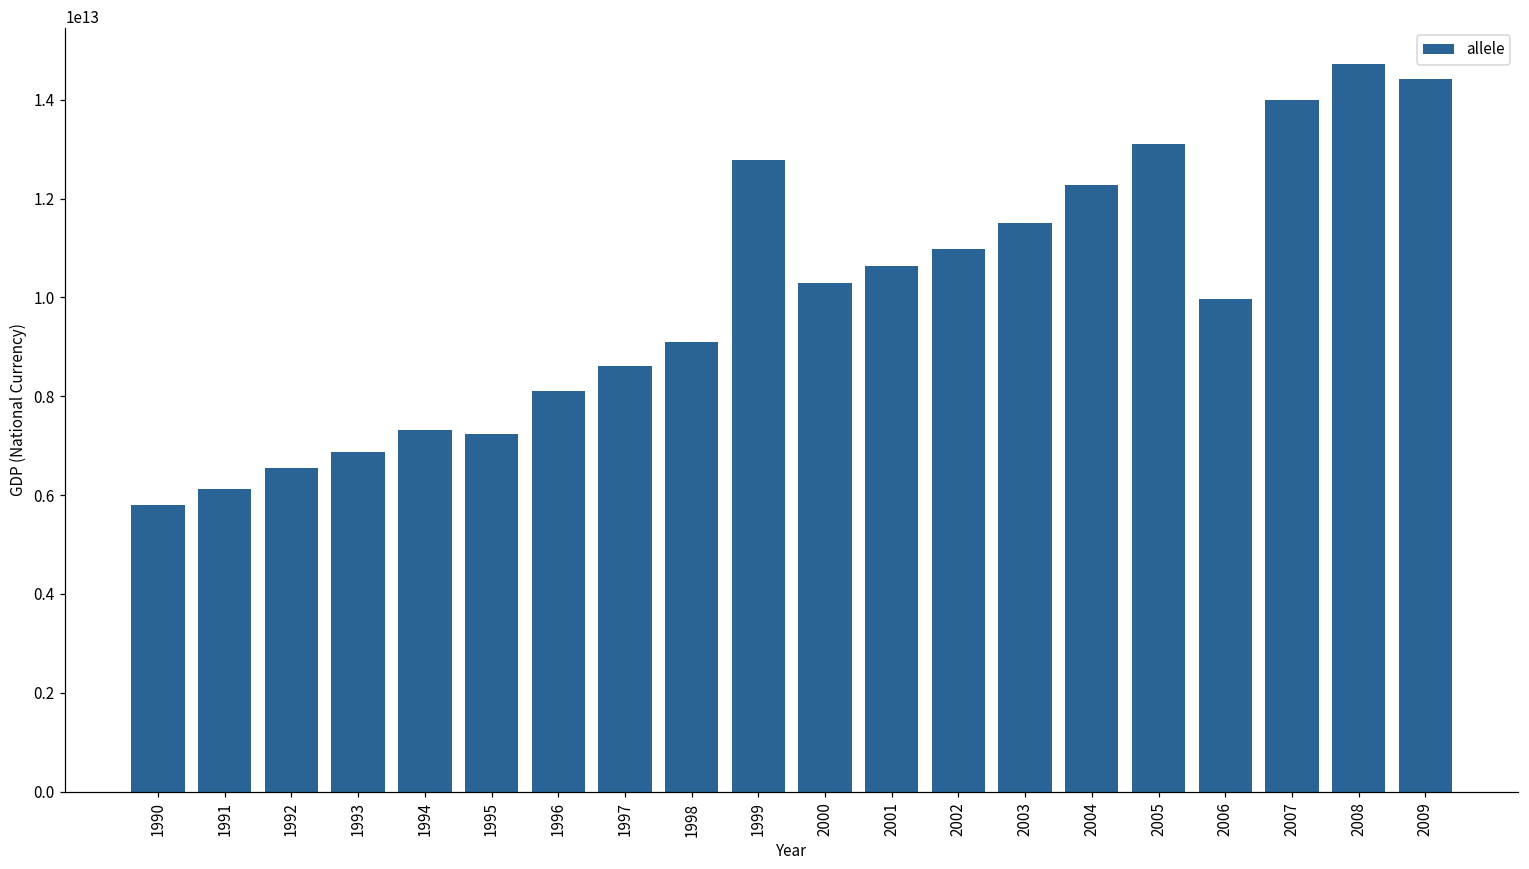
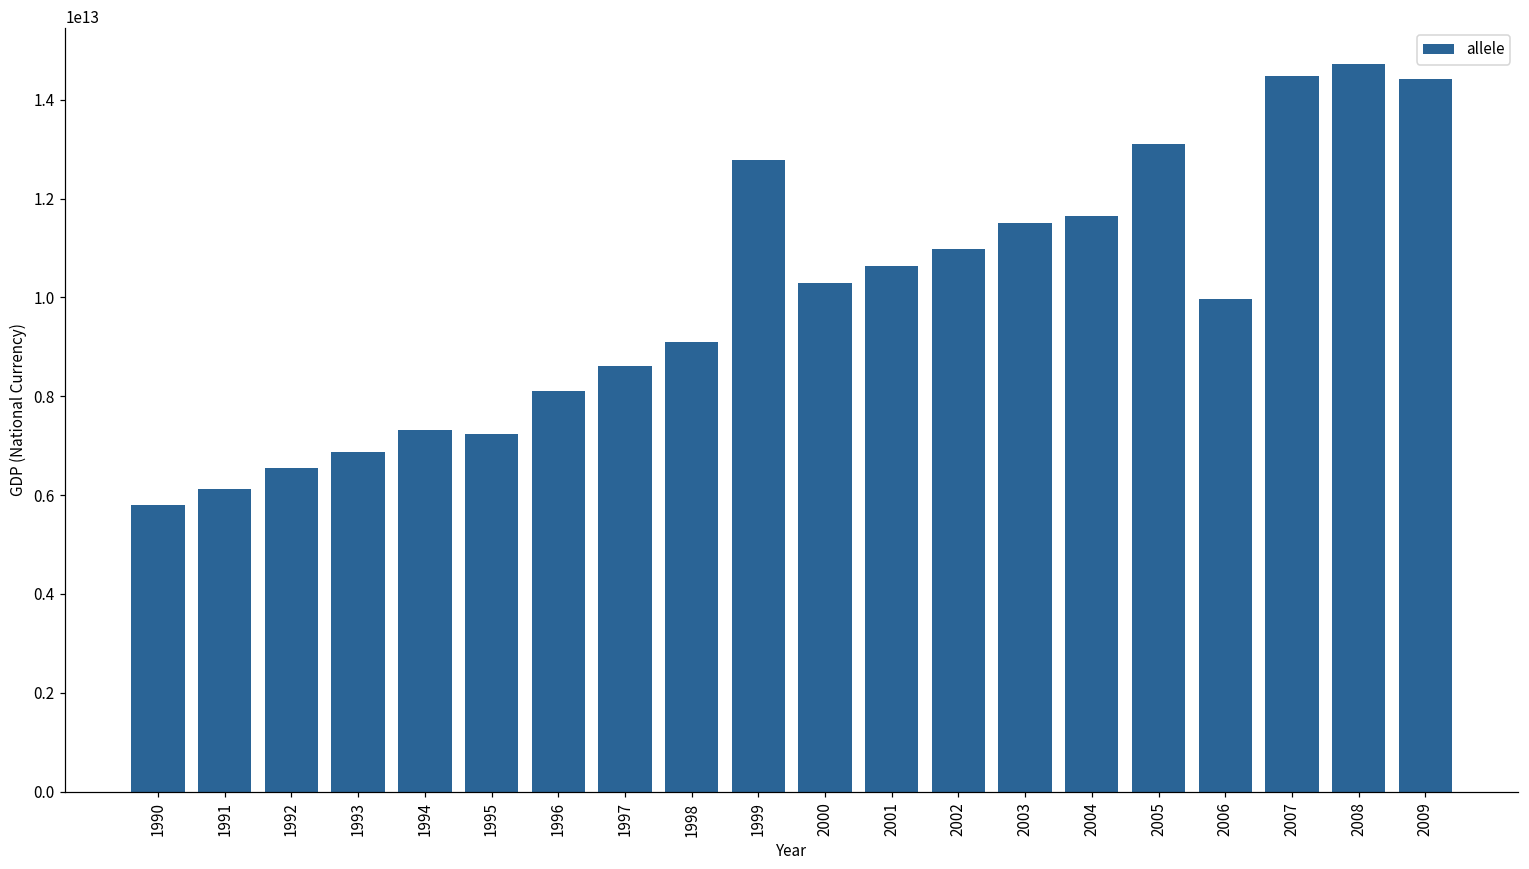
  {
    "1990": 5800000000000,
    "1991": 6100000000000,
    "1992": 6500000000000,
    "1993": 6900000000000,
    "1994": 7300000000000,
    "1995": 7200000000000,
    "1996": 8100000000000,
    "1997": 8600000000000,
    "1998": 9100000000000,
    "1999": 12800000000000,
    "2000": 10300000000000,
    "2001": 10600000000000,
    "2002": 11000000000000,
    "2003": 11500000000000,
-   "2004": 12300000000000,
+   "2004": 11600000000000,
    "2005": 13100000000000,
    "2006": 10000000000000,
-   "2007": 14000000000000,
+   "2007": 14500000000000,
    "2008": 14700000000000,
    "2009": 14400000000000
  }
